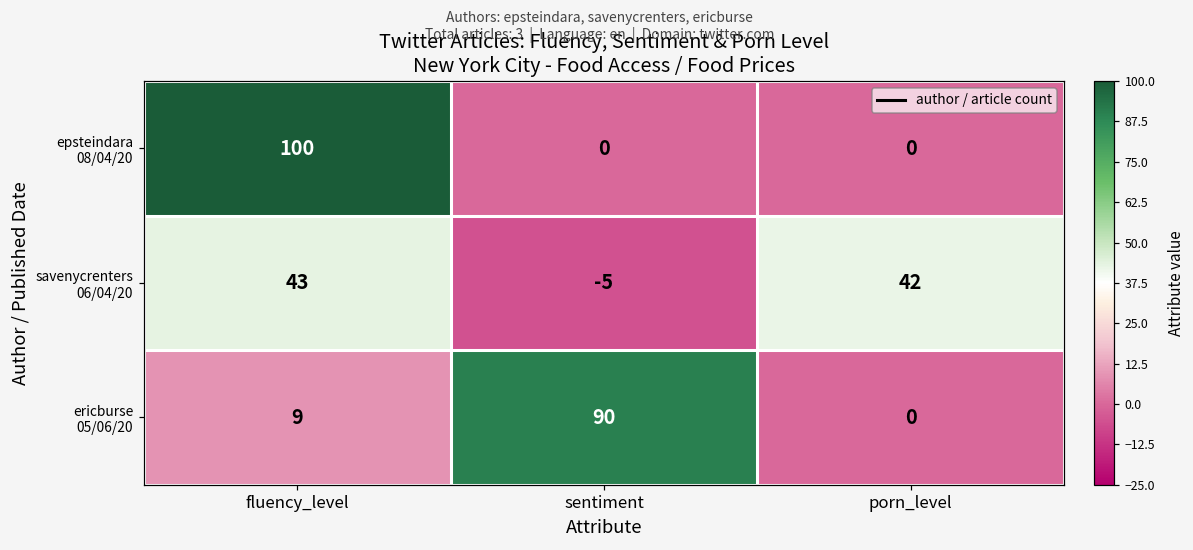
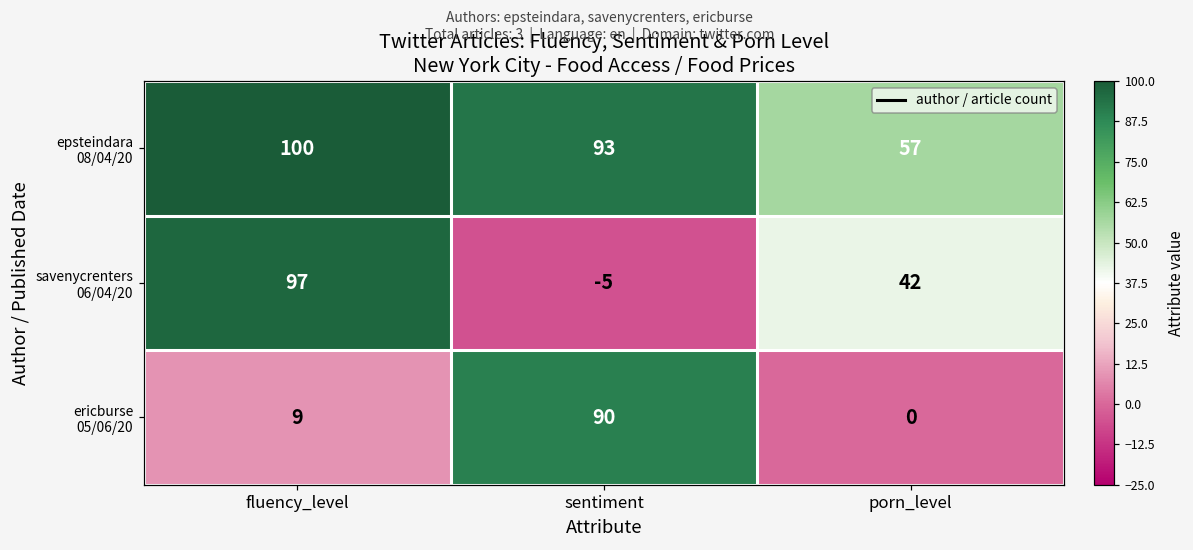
  {
    "epsteindara 08/04/20": {
      "fluency_level": 100,
-     "sentiment": 0,
-     "porn_level": 0
+     "sentiment": 93,
+     "porn_level": 57
    },
    "savenycrenters 06/04/20": {
-     "fluency_level": 43,
+     "fluency_level": 97,
      "sentiment": -5,
      "porn_level": 42
    },
    "ericburse 05/06/20": {
      "fluency_level": 9,
      "sentiment": 90,
      "porn_level": 0
    }
  }
